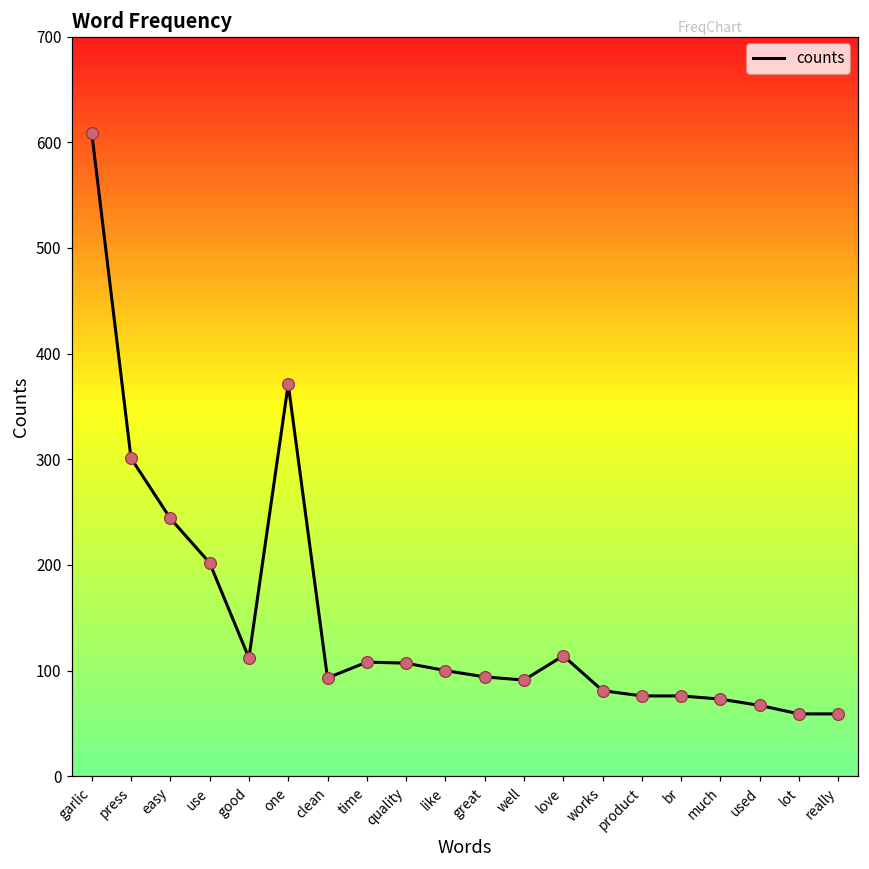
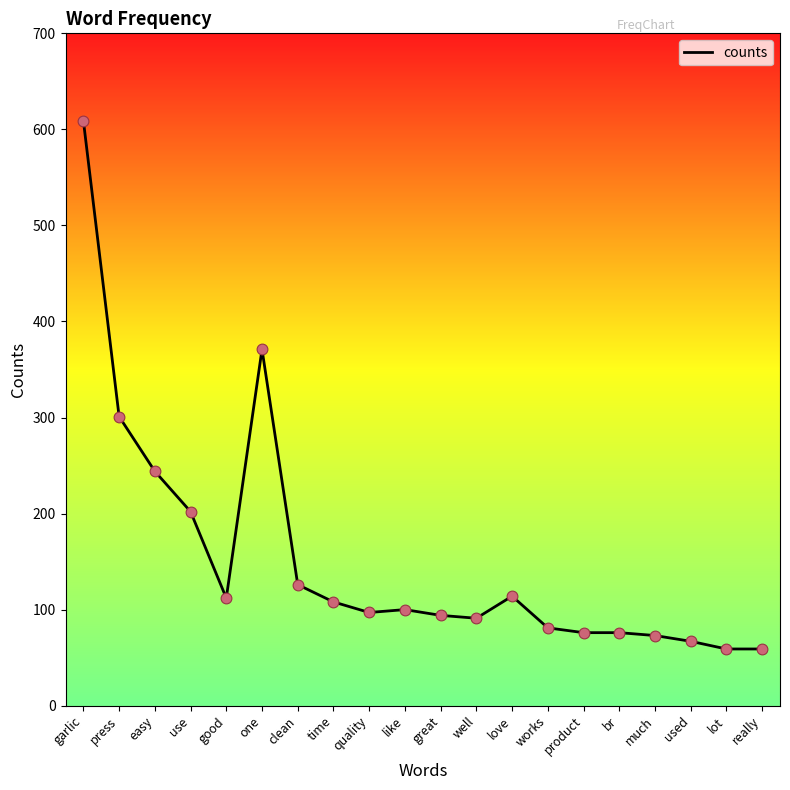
  {
    "garlic": 610,
    "press": 300,
    "easy": 240,
    "use": 200,
    "good": 110,
    "one": 370,
-   "clean": 90,
+   "clean": 130,
    "time": 110,
-   "quality": 110,
+   "quality": 100,
    "like": 100,
    "great": 90,
    "well": 90,
    "love": 110,
    "works": 80,
    "product": 80,
    "br": 80,
    "much": 70,
    "used": 70,
    "lot": 60,
    "really": 60
  }
